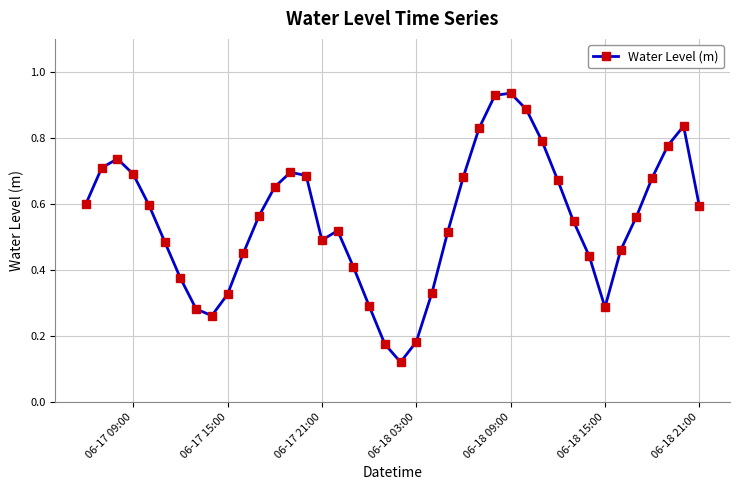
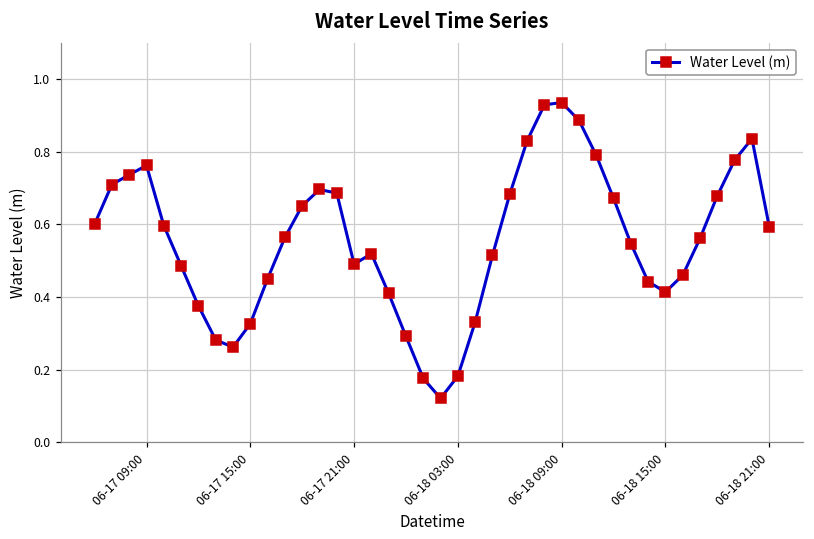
  {
-   "06-17 09:00": 0.69,
+   "06-17 09:00": 0.76,
    "06-17 15:00": 0.33,
    "06-17 21:00": 0.49,
    "06-18 03:00": 0.18,
    "06-18 09:00": 0.94,
-   "06-18 15:00": 0.29,
+   "06-18 15:00": 0.41,
    "06-18 21:00": 0.59
  }
